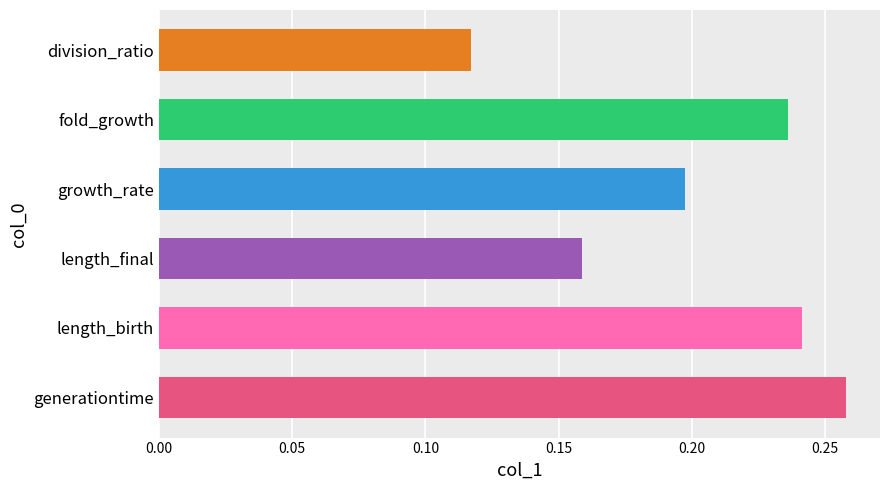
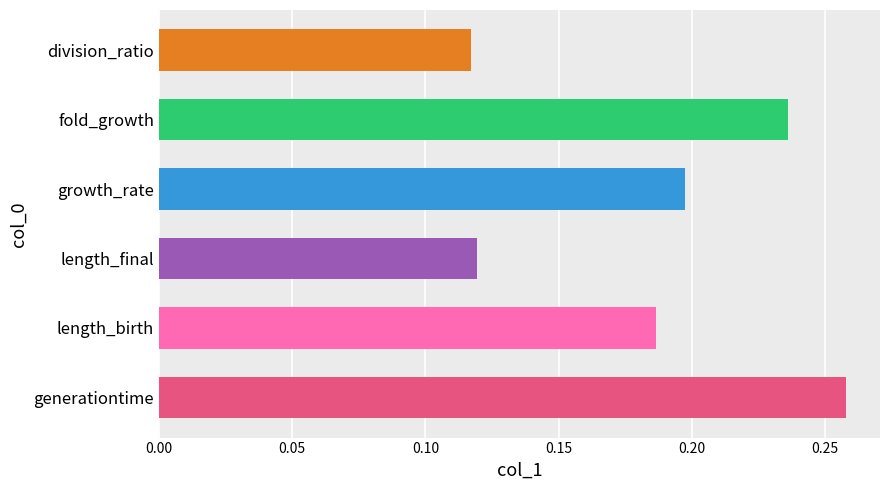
  {
    "division_ratio": 0.117,
    "fold_growth": 0.236,
    "growth_rate": 0.197,
-   "length_final": 0.159,
-   "length_birth": 0.241,
+   "length_final": 0.119,
+   "length_birth": 0.187,
    "generationtime": 0.258
  }
